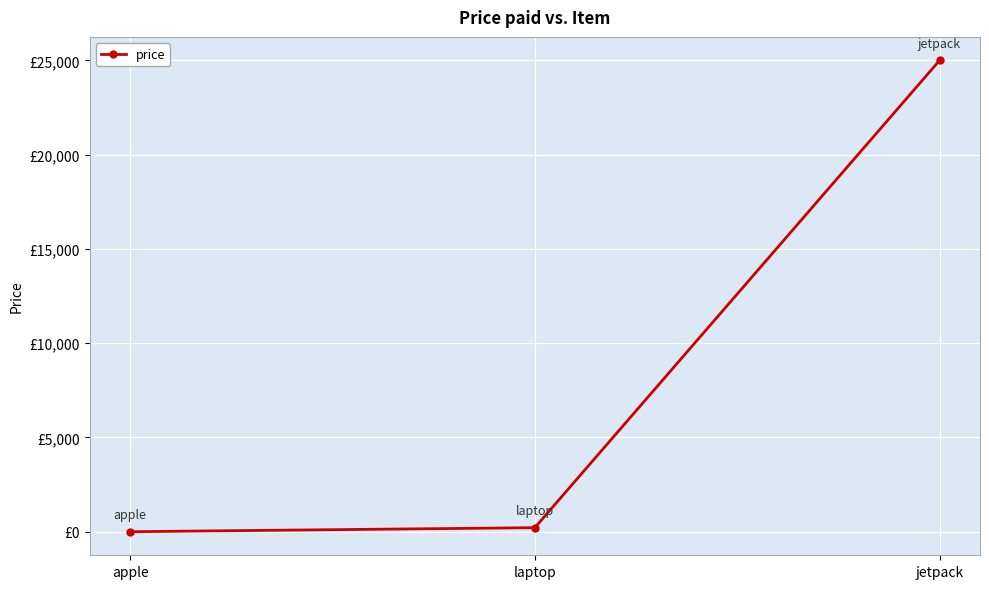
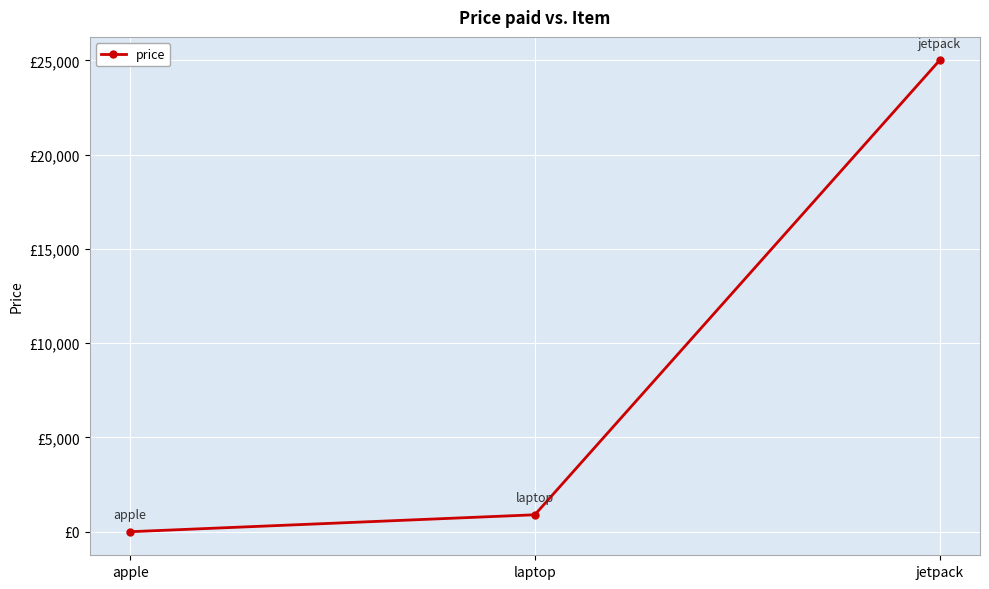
  {
    "apple": "£0",
-   "laptop": "£200",
+   "laptop": "£900",
    "jetpack": "£25,000"
  }
